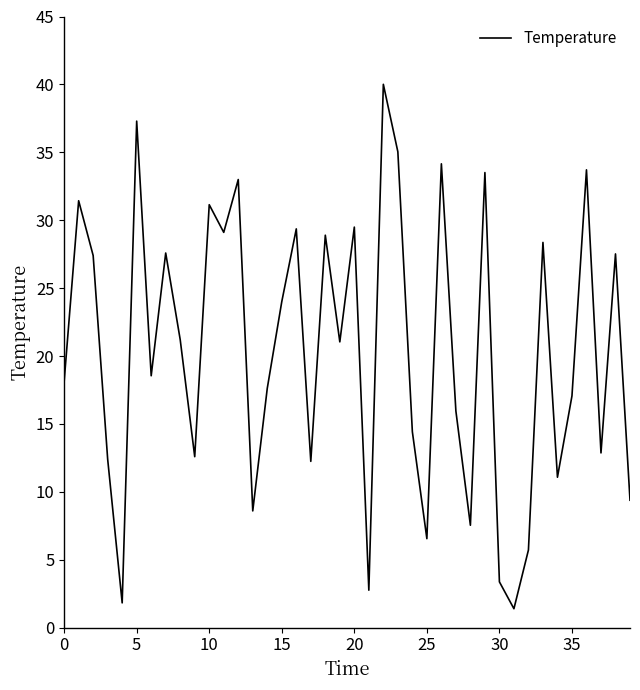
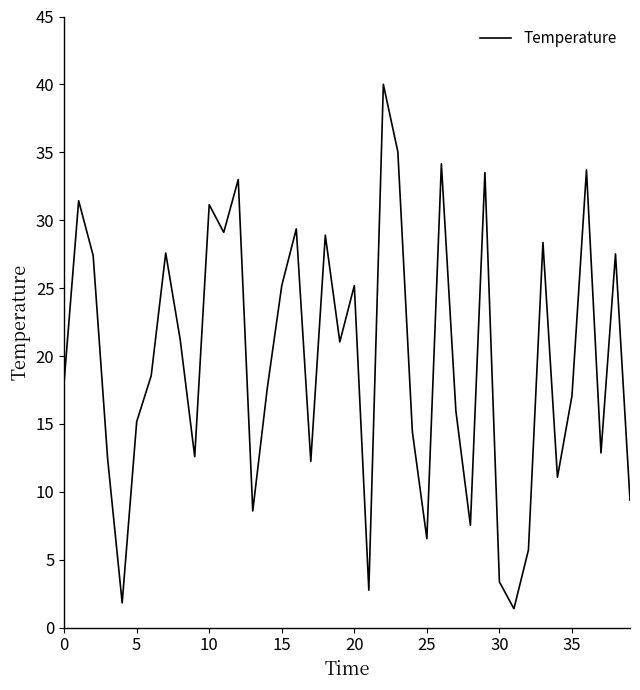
  {
    "0": 18.1,
-   "5": 37.3,
+   "5": 15.2,
    "10": 31.1,
-   "15": 24.0,
-   "20": 29.5,
+   "15": 25.2,
+   "20": 25.2,
    "25": 6.5,
    "30": 3.4,
    "35": 17.1
  }
